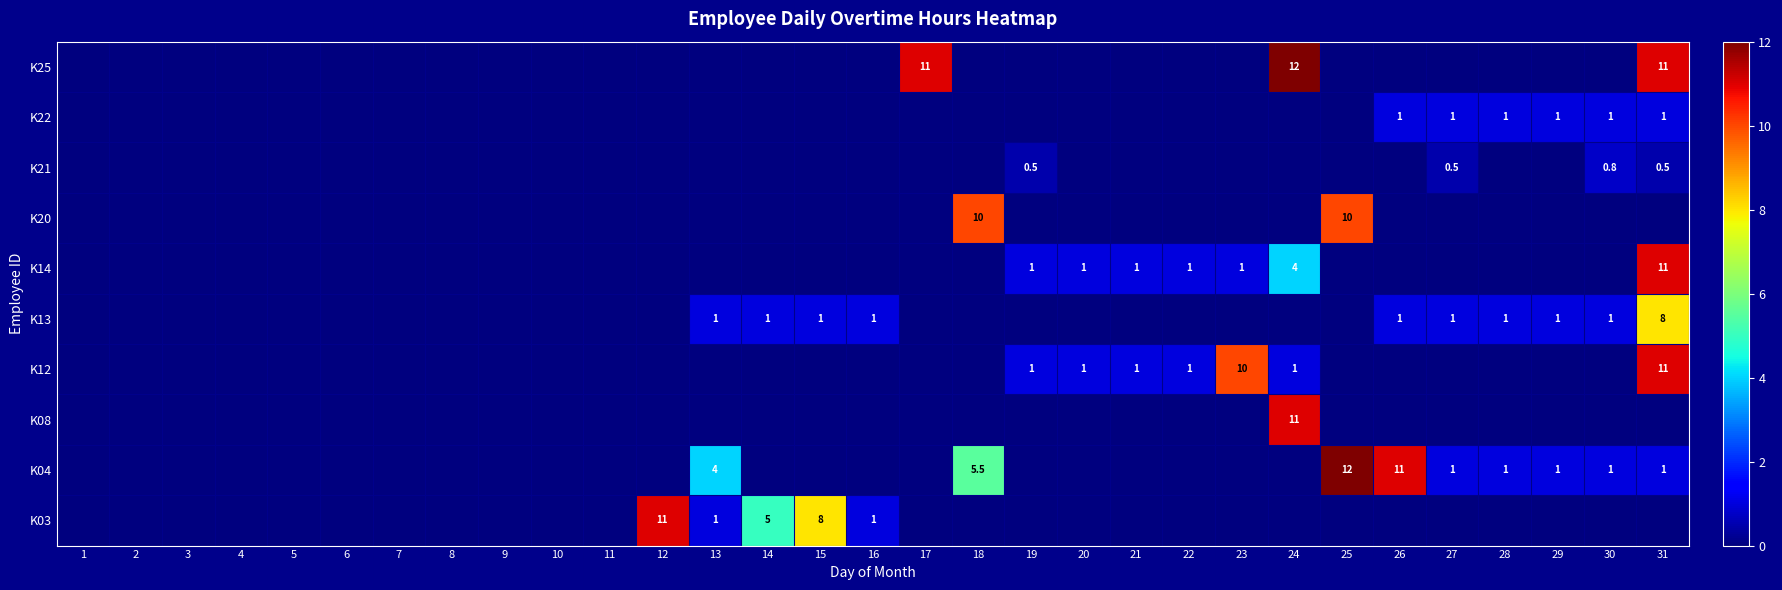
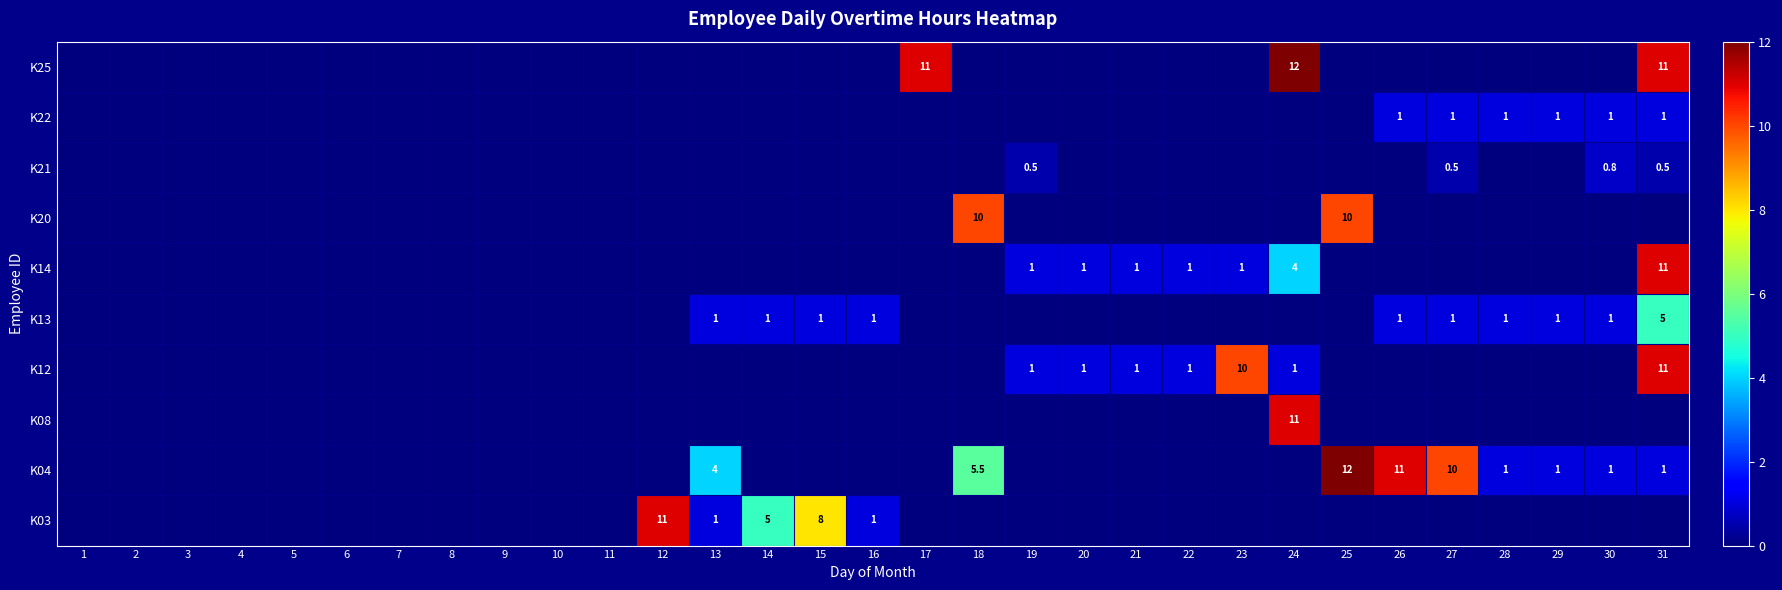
  {
    "K25": {
      "17": 11,
      "24": 12,
      "31": 11
    },
    "K22": {
      "26": 1,
      "27": 1,
      "28": 1,
      "29": 1,
      "30": 1,
      "31": 1
    },
    "K21": {
      "19": 0.5,
      "27": 0.5,
      "30": 0.8,
      "31": 0.5
    },
    "K20": {
      "18": 10,
      "25": 10
    },
    "K14": {
      "19": 1,
      "20": 1,
      "21": 1,
      "22": 1,
      "23": 1,
      "24": 4,
      "31": 11
    },
    "K13": {
      "13": 1,
      "14": 1,
      "15": 1,
      "16": 1,
      "26": 1,
      "27": 1,
      "28": 1,
      "29": 1,
      "30": 1,
-     "31": 8
+     "31": 5
    },
    "K12": {
      "19": 1,
      "20": 1,
      "21": 1,
      "22": 1,
      "23": 10,
      "24": 1,
      "31": 11
    },
    "K08": {
      "24": 11
    },
    "K04": {
      "13": 4,
      "18": 5.5,
      "25": 12,
      "26": 11,
-     "27": 1,
+     "27": 10,
      "28": 1,
      "29": 1,
      "30": 1,
      "31": 1
    },
    "K03": {
      "12": 11,
      "13": 1,
      "14": 5,
      "15": 8,
      "16": 1
    }
  }
